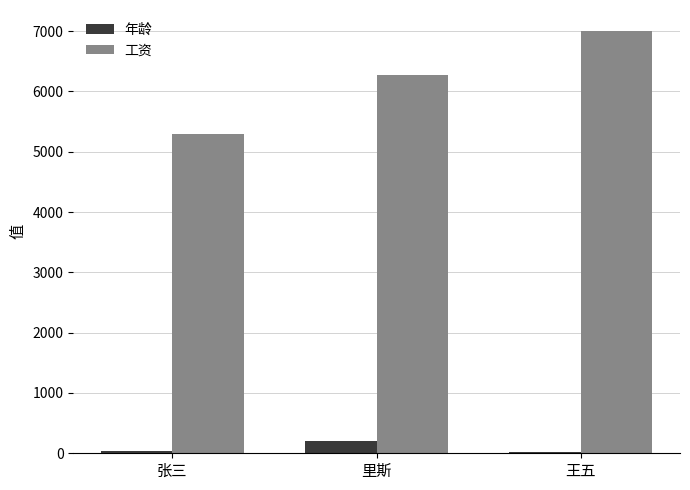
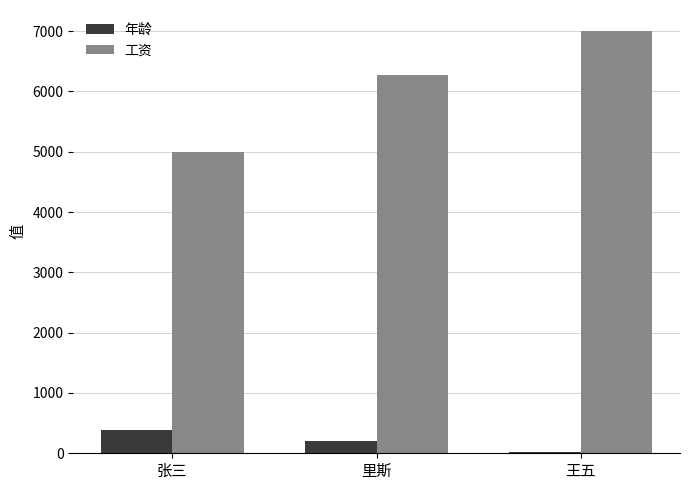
  {
    "年龄": {
-     "张三": 0,
+     "张三": 400,
      "里斯": 200
    },
    "工资": {
-     "张三": 5300,
+     "张三": 5000,
      "里斯": 6300,
      "王五": 7000
    }
  }
